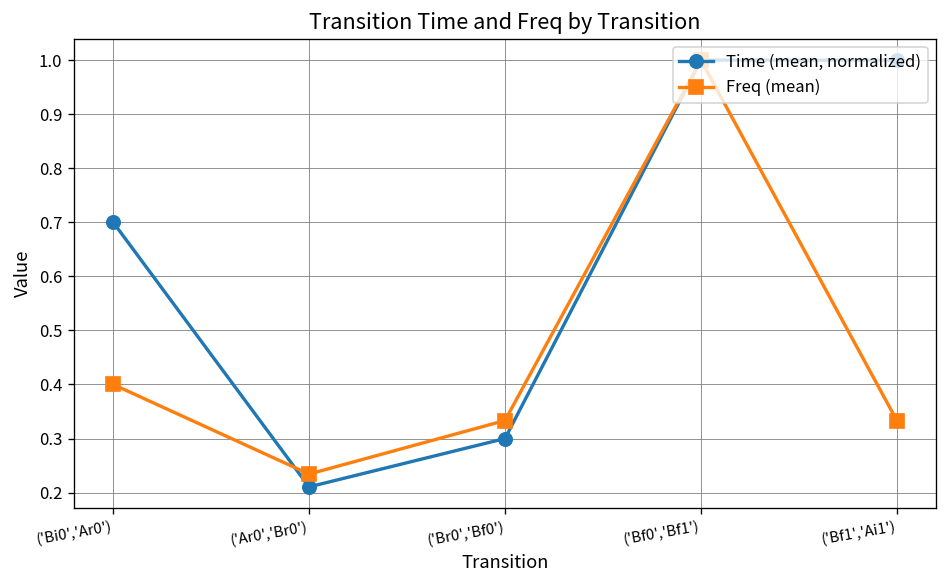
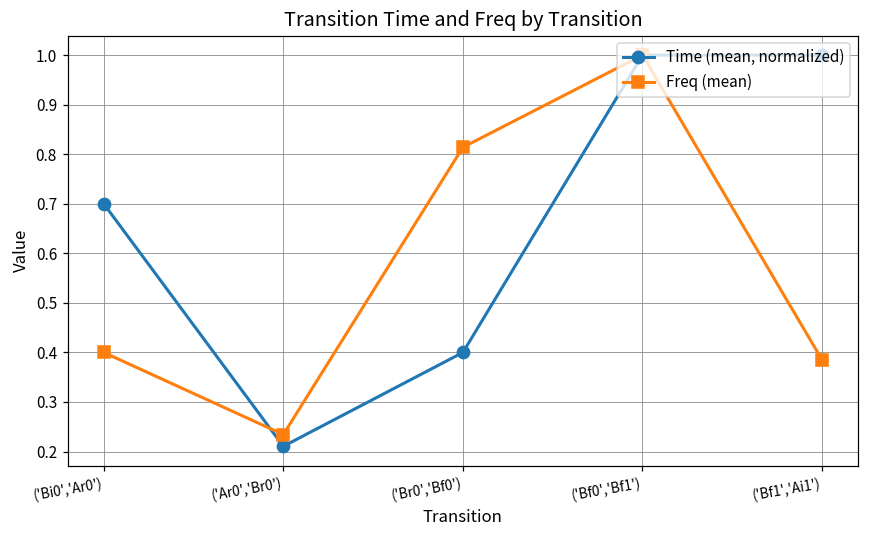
  {
    "Time (mean, normalized)": {
      "('Bi0','Ar0')": 0.7,
      "('Ar0','Br0')": 0.21,
-     "('Br0','Bf0')": 0.3
+     "('Br0','Bf0')": 0.4
    },
    "Freq (mean)": {
      "('Bi0','Ar0')": 0.40,
      "('Ar0','Br0')": 0.23,
-     "('Br0','Bf0')": 0.33,
-     "('Bf1','Ai1')": 0.33
+     "('Br0','Bf0')": 0.81,
+     "('Bf1','Ai1')": 0.38
    }
  }
